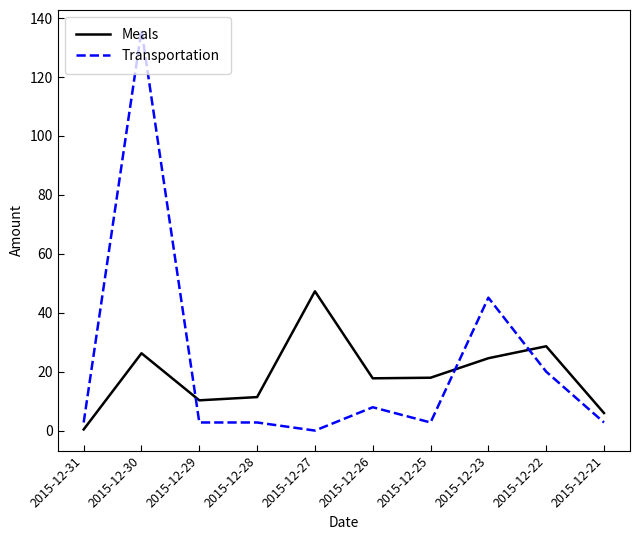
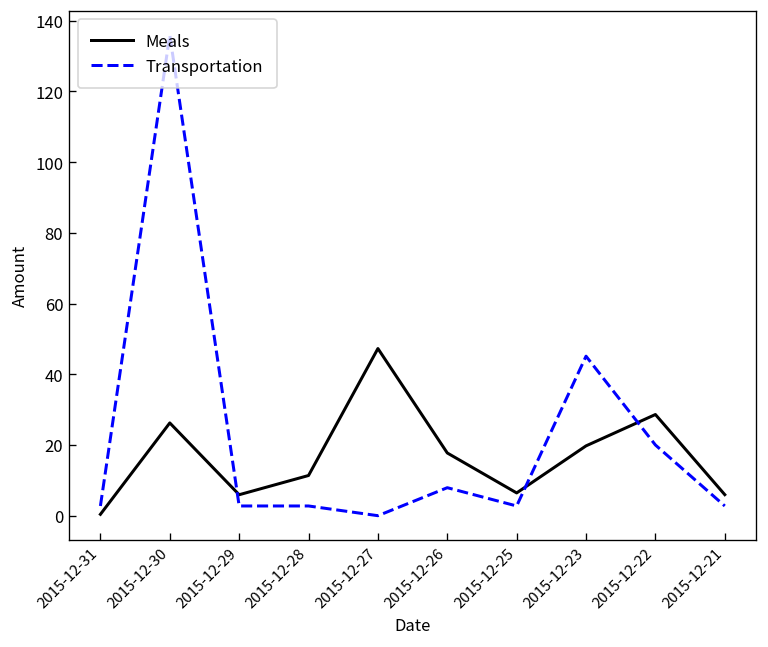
  {
    "Meals": {
      "2015-12-31": 0,
      "2015-12-30": 26,
-     "2015-12-29": 10,
+     "2015-12-29": 6,
      "2015-12-28": 11,
      "2015-12-27": 47,
      "2015-12-26": 18,
-     "2015-12-25": 18,
-     "2015-12-23": 25,
+     "2015-12-25": 6,
+     "2015-12-23": 20,
      "2015-12-22": 29,
      "2015-12-21": 6
    },
    "Transportation": {
      "2015-12-31": 3,
      "2015-12-29": 3,
      "2015-12-28": 3,
      "2015-12-27": 0,
      "2015-12-26": 8,
      "2015-12-25": 3,
      "2015-12-23": 45,
      "2015-12-22": 20,
      "2015-12-21": 3
    }
  }
